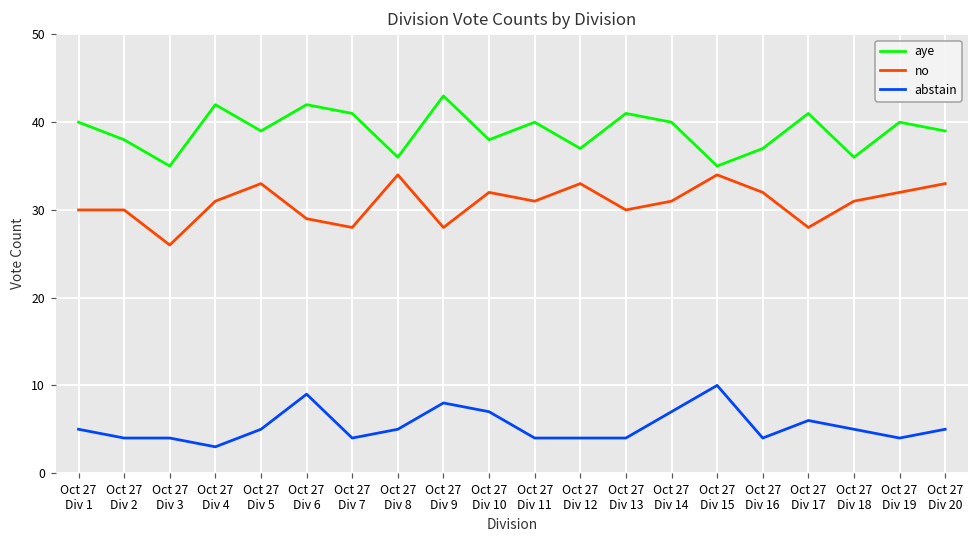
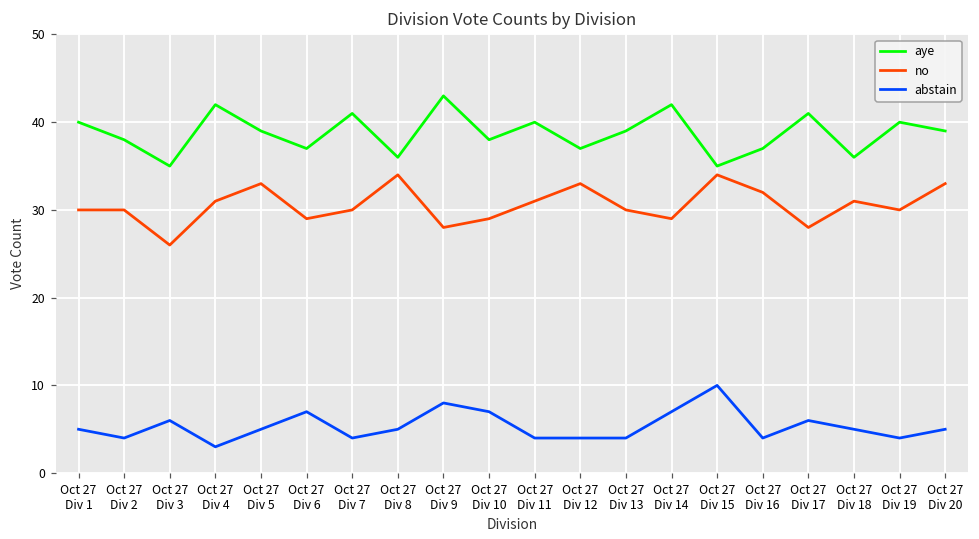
  {
    "aye": {
      "Oct 27 Div 1": 40,
      "Oct 27 Div 2": 38,
      "Oct 27 Div 3": 35,
      "Oct 27 Div 4": 42,
      "Oct 27 Div 5": 39,
-     "Oct 27 Div 6": 42,
+     "Oct 27 Div 6": 37,
      "Oct 27 Div 7": 41,
      "Oct 27 Div 8": 36,
      "Oct 27 Div 9": 43,
      "Oct 27 Div 10": 38,
      "Oct 27 Div 11": 40,
      "Oct 27 Div 12": 37,
-     "Oct 27 Div 13": 41,
-     "Oct 27 Div 14": 40,
+     "Oct 27 Div 13": 39,
+     "Oct 27 Div 14": 42,
      "Oct 27 Div 15": 35,
      "Oct 27 Div 16": 37,
      "Oct 27 Div 17": 41,
      "Oct 27 Div 18": 36,
      "Oct 27 Div 19": 40,
      "Oct 27 Div 20": 39
    },
    "no": {
      "Oct 27 Div 1": 30,
      "Oct 27 Div 2": 30,
      "Oct 27 Div 3": 26,
      "Oct 27 Div 4": 31,
      "Oct 27 Div 5": 33,
      "Oct 27 Div 6": 29,
-     "Oct 27 Div 7": 28,
+     "Oct 27 Div 7": 30,
      "Oct 27 Div 8": 34,
      "Oct 27 Div 9": 28,
-     "Oct 27 Div 10": 32,
+     "Oct 27 Div 10": 29,
      "Oct 27 Div 11": 31,
      "Oct 27 Div 12": 33,
      "Oct 27 Div 13": 30,
-     "Oct 27 Div 14": 31,
+     "Oct 27 Div 14": 29,
      "Oct 27 Div 15": 34,
      "Oct 27 Div 16": 32,
      "Oct 27 Div 17": 28,
      "Oct 27 Div 18": 31,
-     "Oct 27 Div 19": 32,
+     "Oct 27 Div 19": 30,
      "Oct 27 Div 20": 33
    },
    "abstain": {
      "Oct 27 Div 1": 5,
      "Oct 27 Div 2": 4,
-     "Oct 27 Div 3": 4,
+     "Oct 27 Div 3": 6,
      "Oct 27 Div 4": 3,
      "Oct 27 Div 5": 5,
-     "Oct 27 Div 6": 9,
+     "Oct 27 Div 6": 7,
      "Oct 27 Div 7": 4,
      "Oct 27 Div 8": 5,
      "Oct 27 Div 9": 8,
      "Oct 27 Div 10": 7,
      "Oct 27 Div 11": 4,
      "Oct 27 Div 12": 4,
      "Oct 27 Div 13": 4,
      "Oct 27 Div 14": 7,
      "Oct 27 Div 15": 10,
      "Oct 27 Div 16": 4,
      "Oct 27 Div 17": 6,
      "Oct 27 Div 18": 5,
      "Oct 27 Div 19": 4,
      "Oct 27 Div 20": 5
    }
  }
